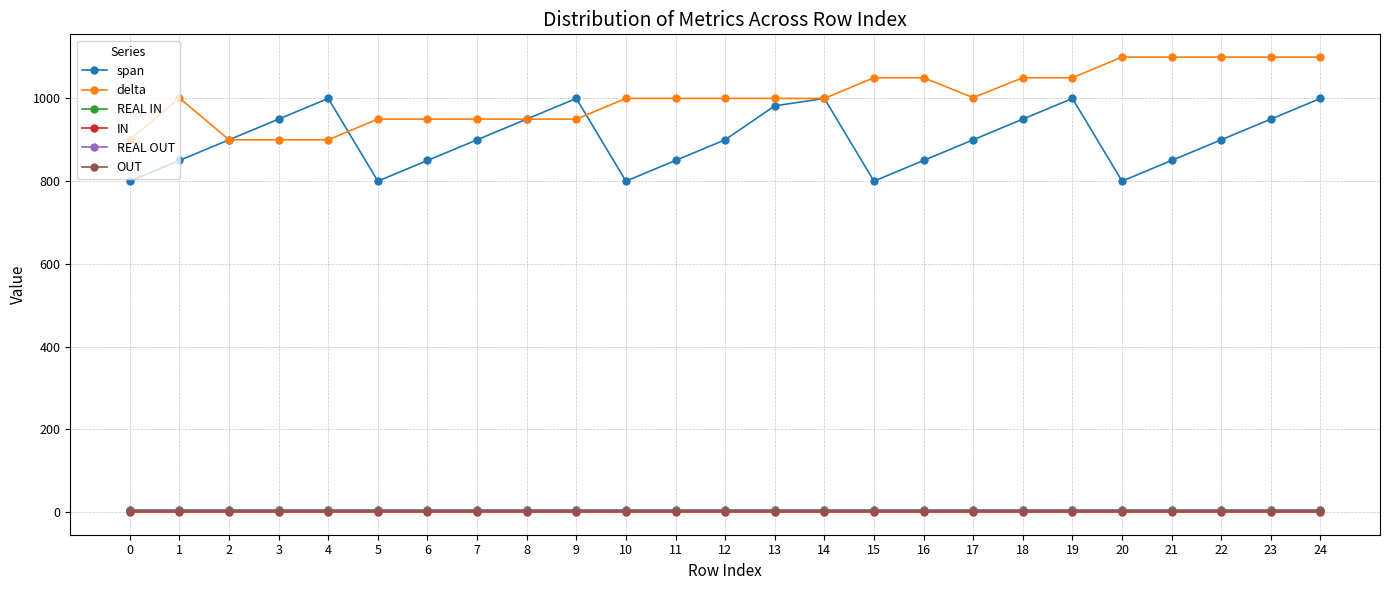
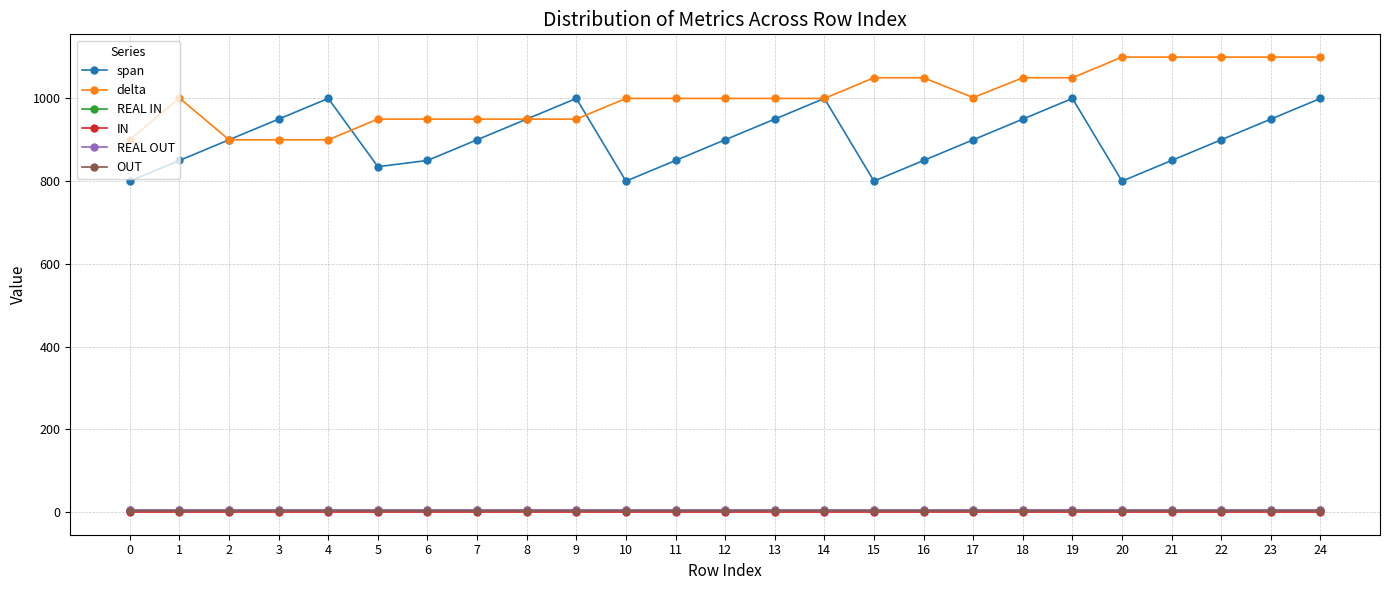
  {
    "span": {
      "0": 800,
      "3": 950,
      "4": 1000,
-     "5": 800,
+     "5": 840,
      "6": 850,
      "7": 900,
      "9": 1000,
      "10": 800,
      "11": 850,
      "12": 900,
-     "13": 980,
+     "13": 950,
      "15": 800,
      "16": 850,
      "17": 900,
      "18": 950,
      "19": 1000,
      "20": 800,
      "21": 850,
      "22": 900,
      "23": 950,
      "24": 1000
    },
    "delta": {
      "3": 900,
      "4": 900,
      "5": 950,
      "6": 950,
      "7": 950,
      "9": 950,
      "10": 1000,
      "11": 1000,
      "12": 1000,
      "13": 1000,
      "15": 1050,
      "16": 1050,
      "17": 1000,
      "18": 1050,
      "19": 1050,
      "20": 1100,
      "21": 1100,
      "22": 1100,
      "23": 1100,
      "24": 1100
    }
  }
